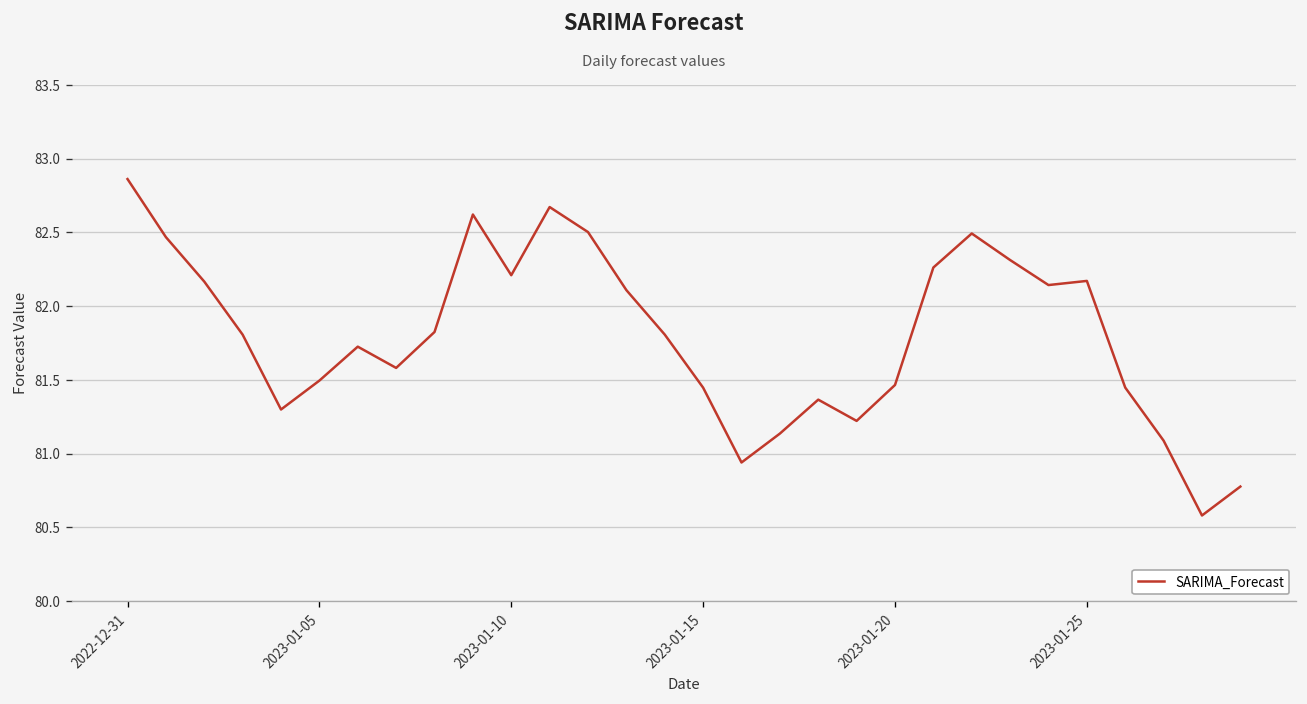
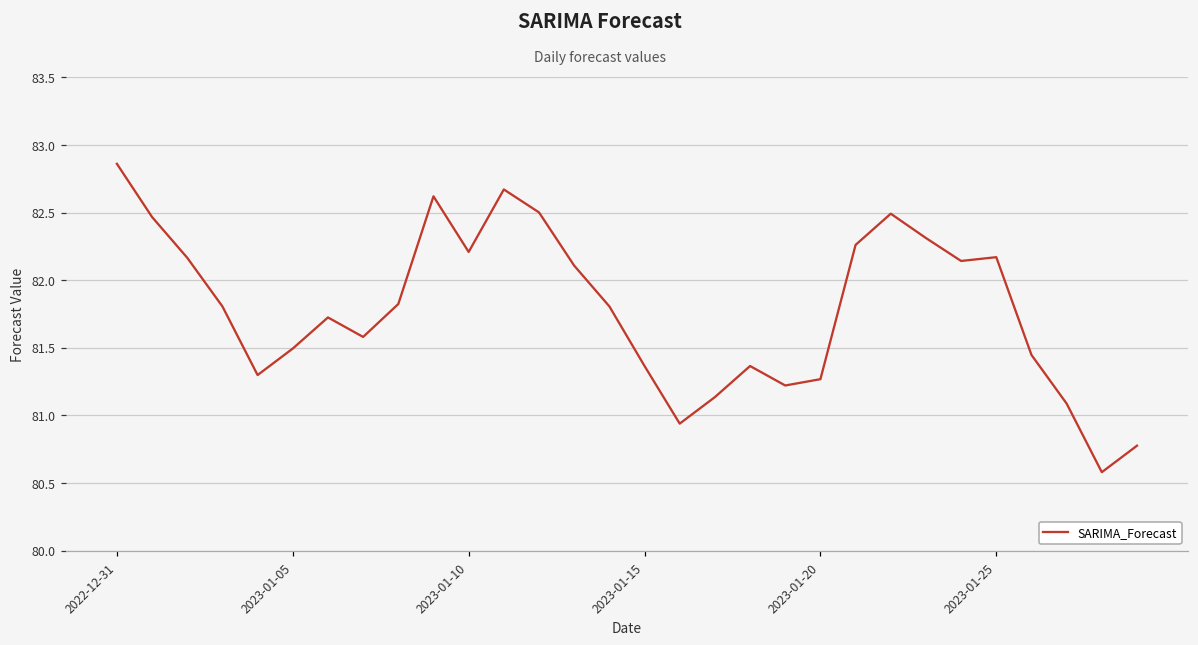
  {
    "2022-12-31": 82.86,
    "2023-01-05": 81.49,
    "2023-01-10": 82.21,
-   "2023-01-15": 81.45,
-   "2023-01-20": 81.46,
+   "2023-01-15": 81.37,
+   "2023-01-20": 81.27,
    "2023-01-25": 82.17
  }
